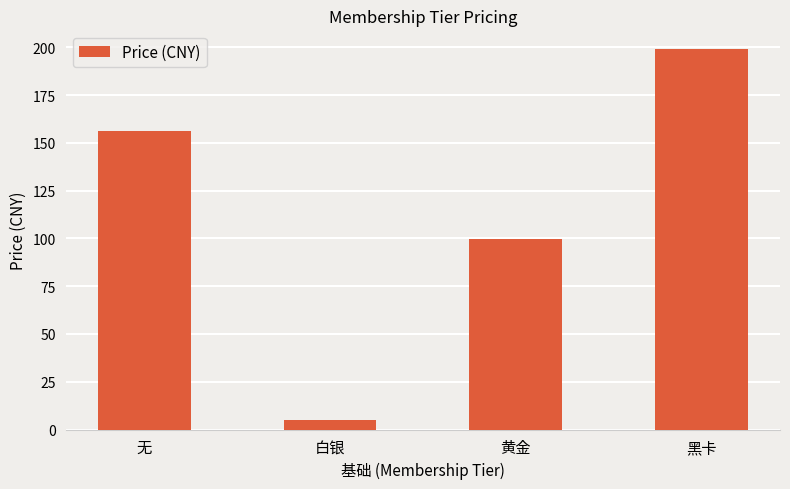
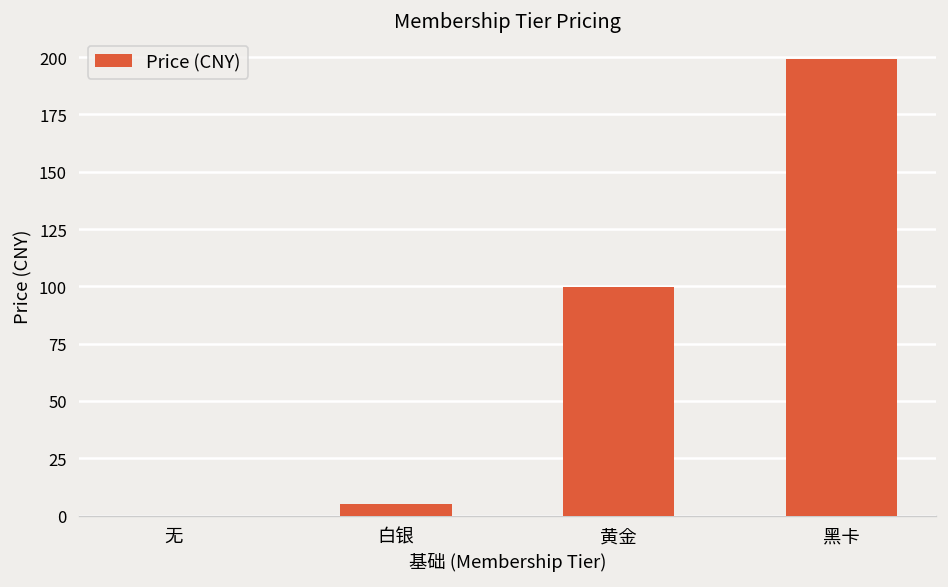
  {
-   "无": 156,
+   "无": 0,
    "白银": 5,
    "黄金": 100,
    "黑卡": 199
  }
